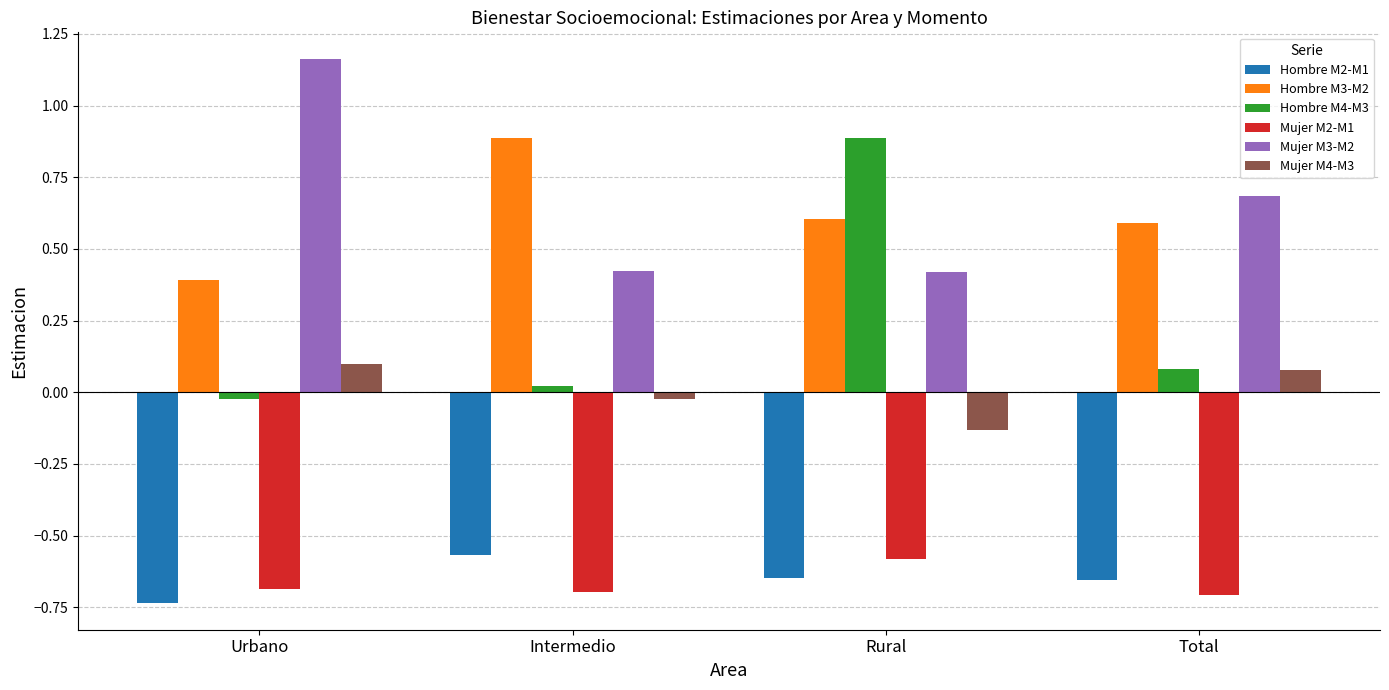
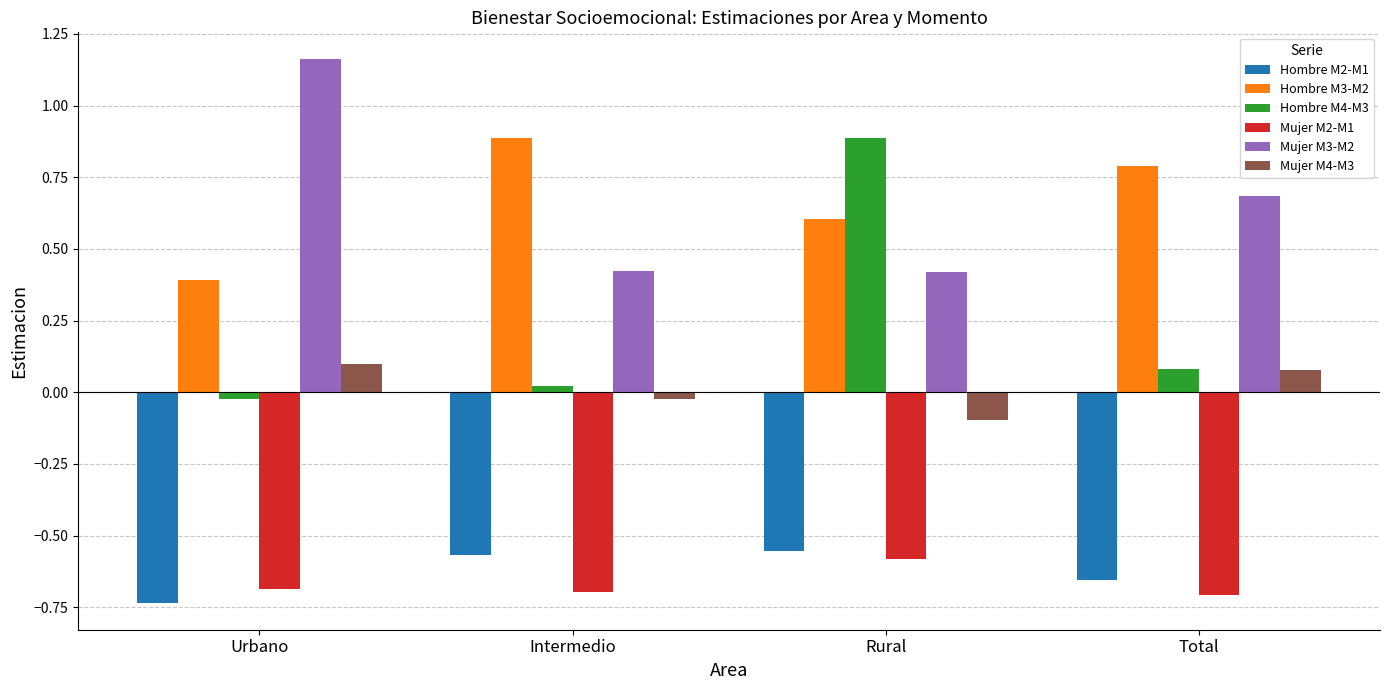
  {
    "Hombre M2-M1": {
      "Urbano": -0.73,
      "Intermedio": -0.57,
-     "Rural": -0.65,
+     "Rural": -0.55,
      "Total": -0.65
    },
    "Hombre M3-M2": {
      "Urbano": 0.39,
      "Intermedio": 0.89,
      "Rural": 0.60,
-     "Total": 0.59
+     "Total": 0.79
    },
    "Hombre M4-M3": {
      "Urbano": -0.02,
      "Intermedio": 0.02,
      "Rural": 0.89,
      "Total": 0.08
    },
    "Mujer M2-M1": {
      "Urbano": -0.69,
      "Intermedio": -0.70,
      "Rural": -0.58,
      "Total": -0.71
    },
    "Mujer M3-M2": {
      "Urbano": 1.16,
      "Intermedio": 0.42,
      "Rural": 0.42,
      "Total": 0.68
    },
    "Mujer M4-M3": {
      "Urbano": 0.10,
      "Intermedio": -0.02,
-     "Rural": -0.13,
+     "Rural": -0.10,
      "Total": 0.08
    }
  }
